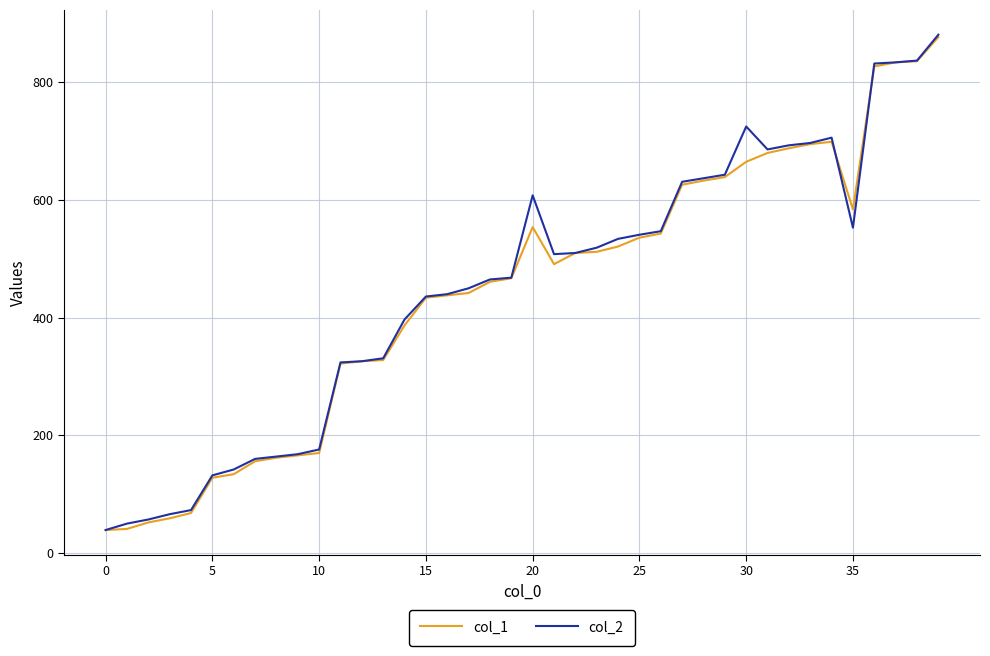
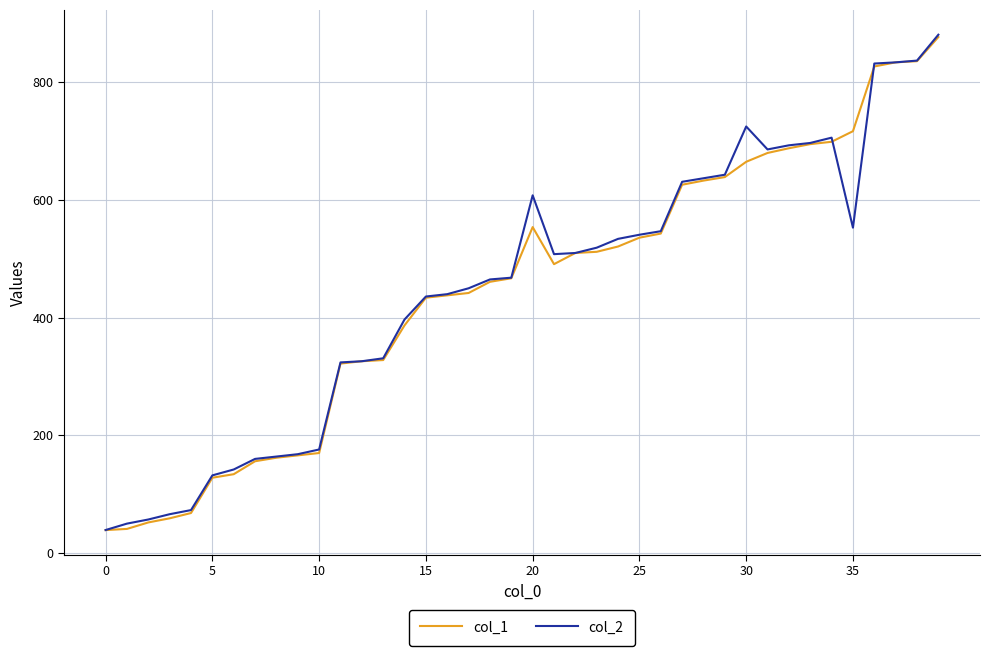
  {
    "col_1": {
      "10": 170,
      "20": 550,
      "25": 540,
      "30": 670,
-     "35": 580
+     "35": 720
    },
    "col_2": {
      "10": 180,
      "20": 610,
      "25": 540,
      "30": 730,
      "35": 550
    }
  }
